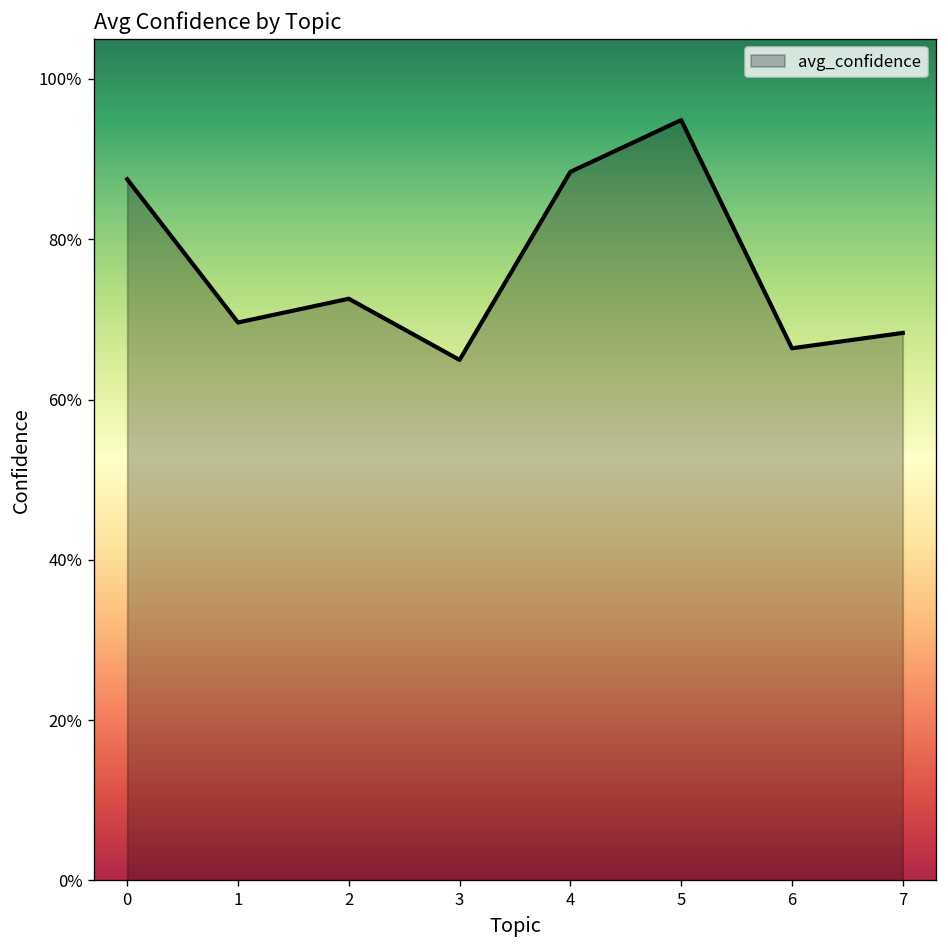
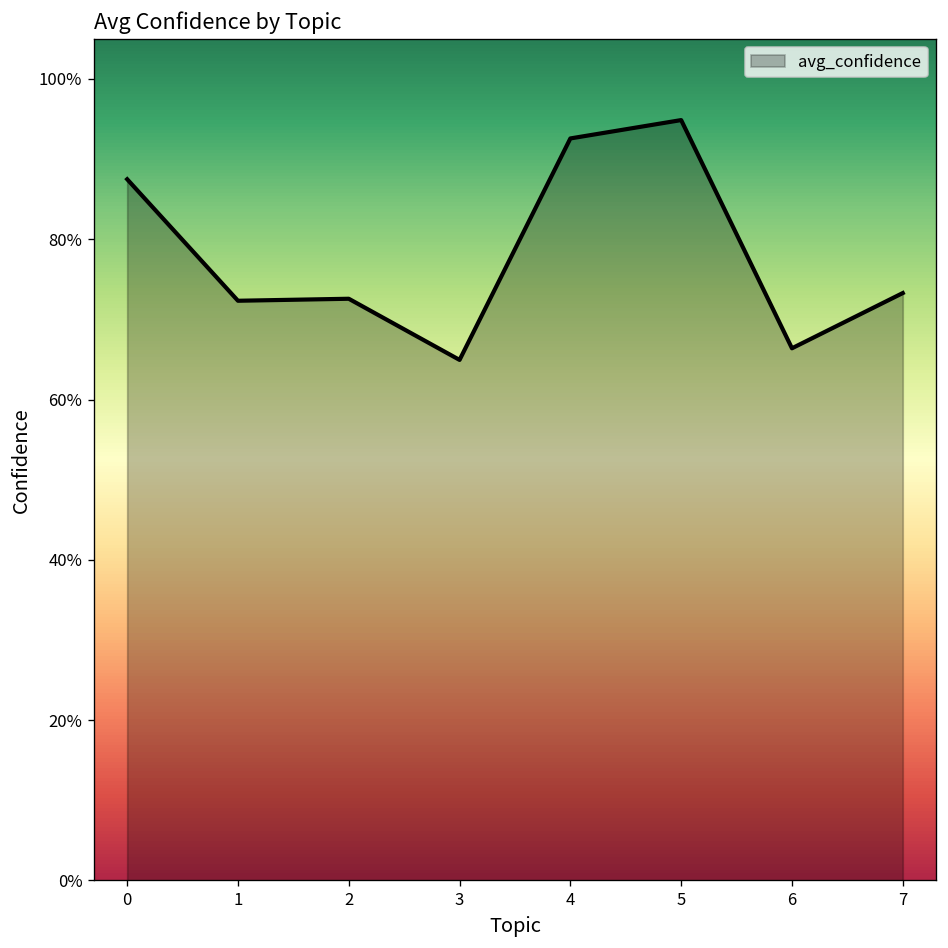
  {
    "0": "87%",
-   "1": "70%",
+   "1": "72%",
    "2": "73%",
    "3": "65%",
-   "4": "88%",
+   "4": "93%",
    "5": "95%",
    "6": "66%",
-   "7": "68%"
+   "7": "73%"
  }
